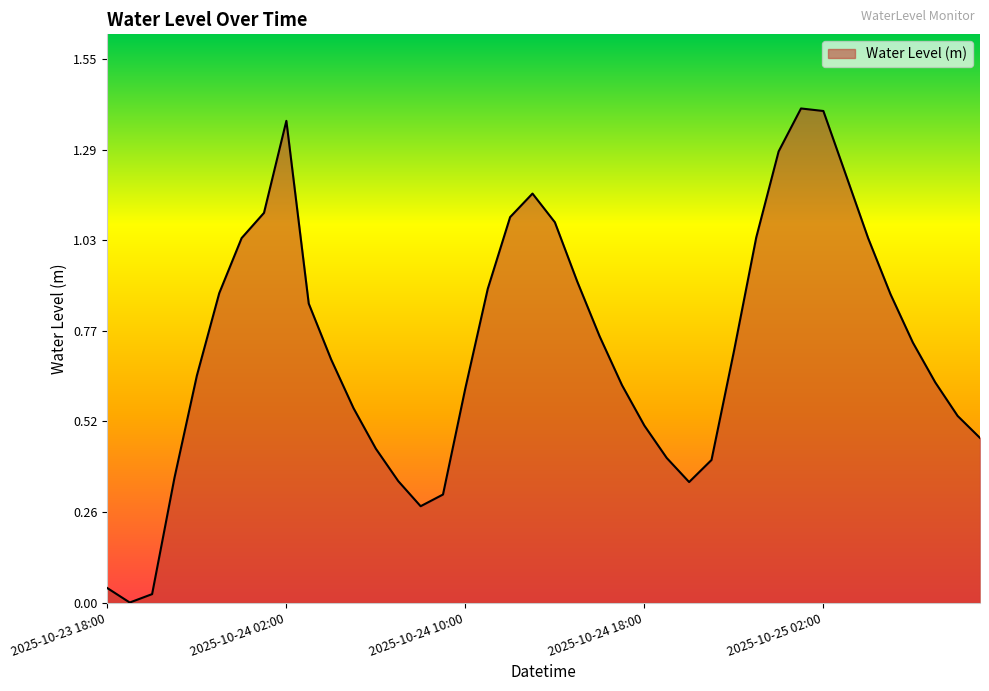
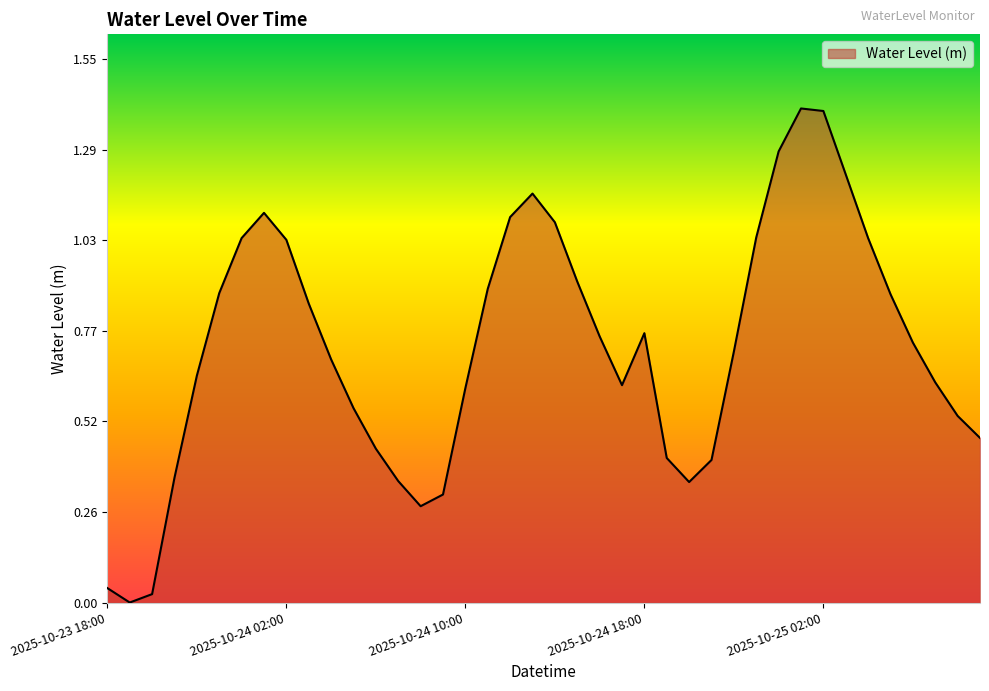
  {
    "2025-10-23 18:00": 0.04,
-   "2025-10-24 02:00": 1.37,
+   "2025-10-24 02:00": 1.03,
    "2025-10-24 10:00": 0.61,
-   "2025-10-24 18:00": 0.50,
+   "2025-10-24 18:00": 0.77,
    "2025-10-25 02:00": 1.40
  }
